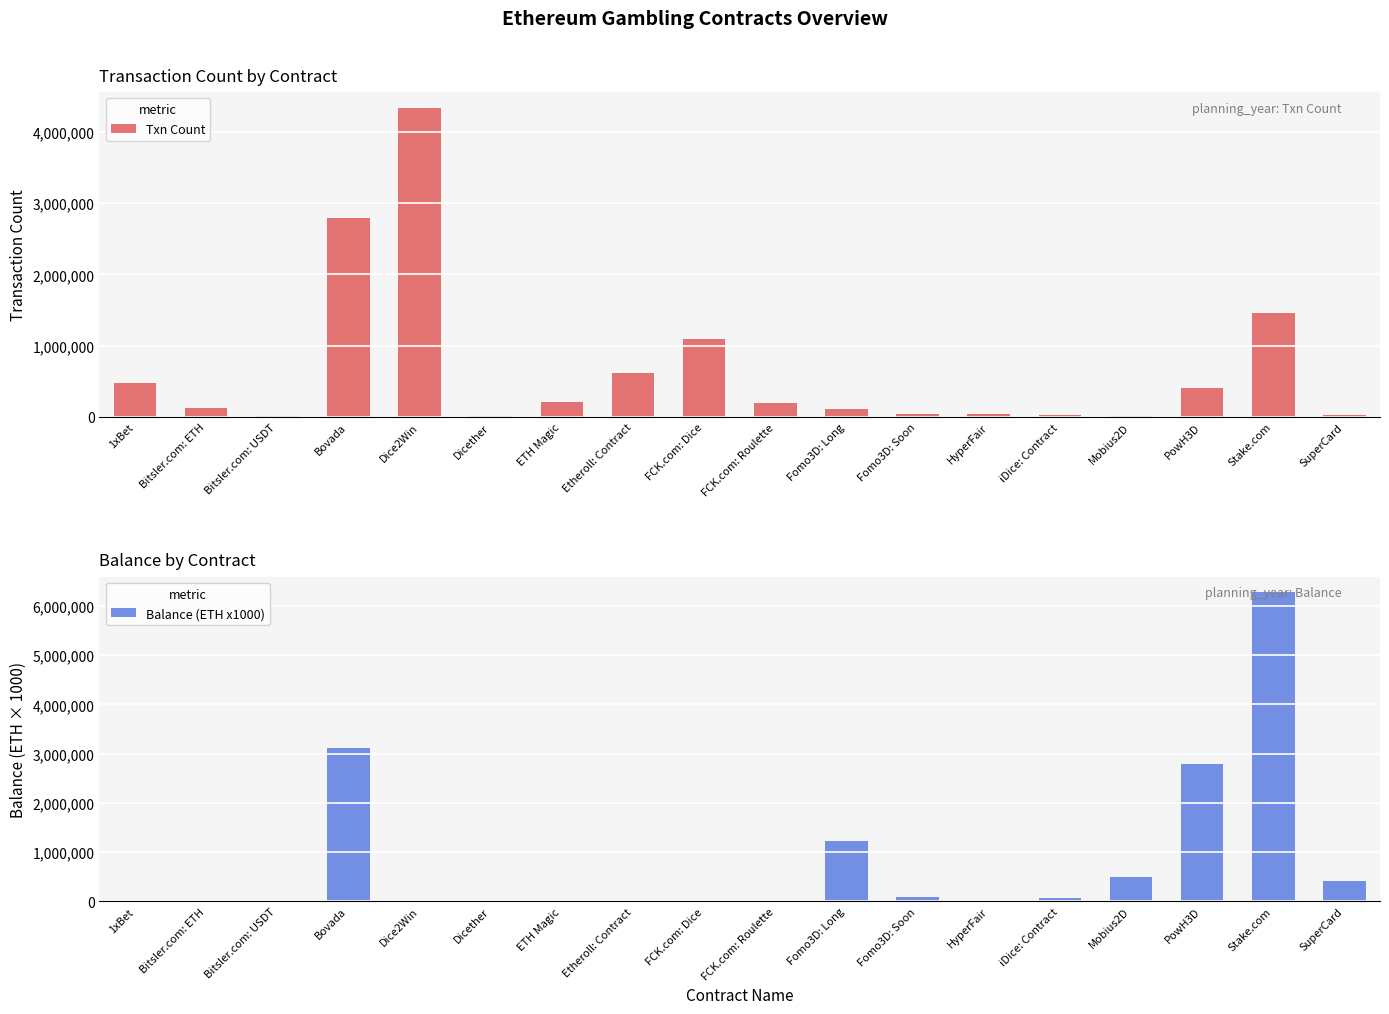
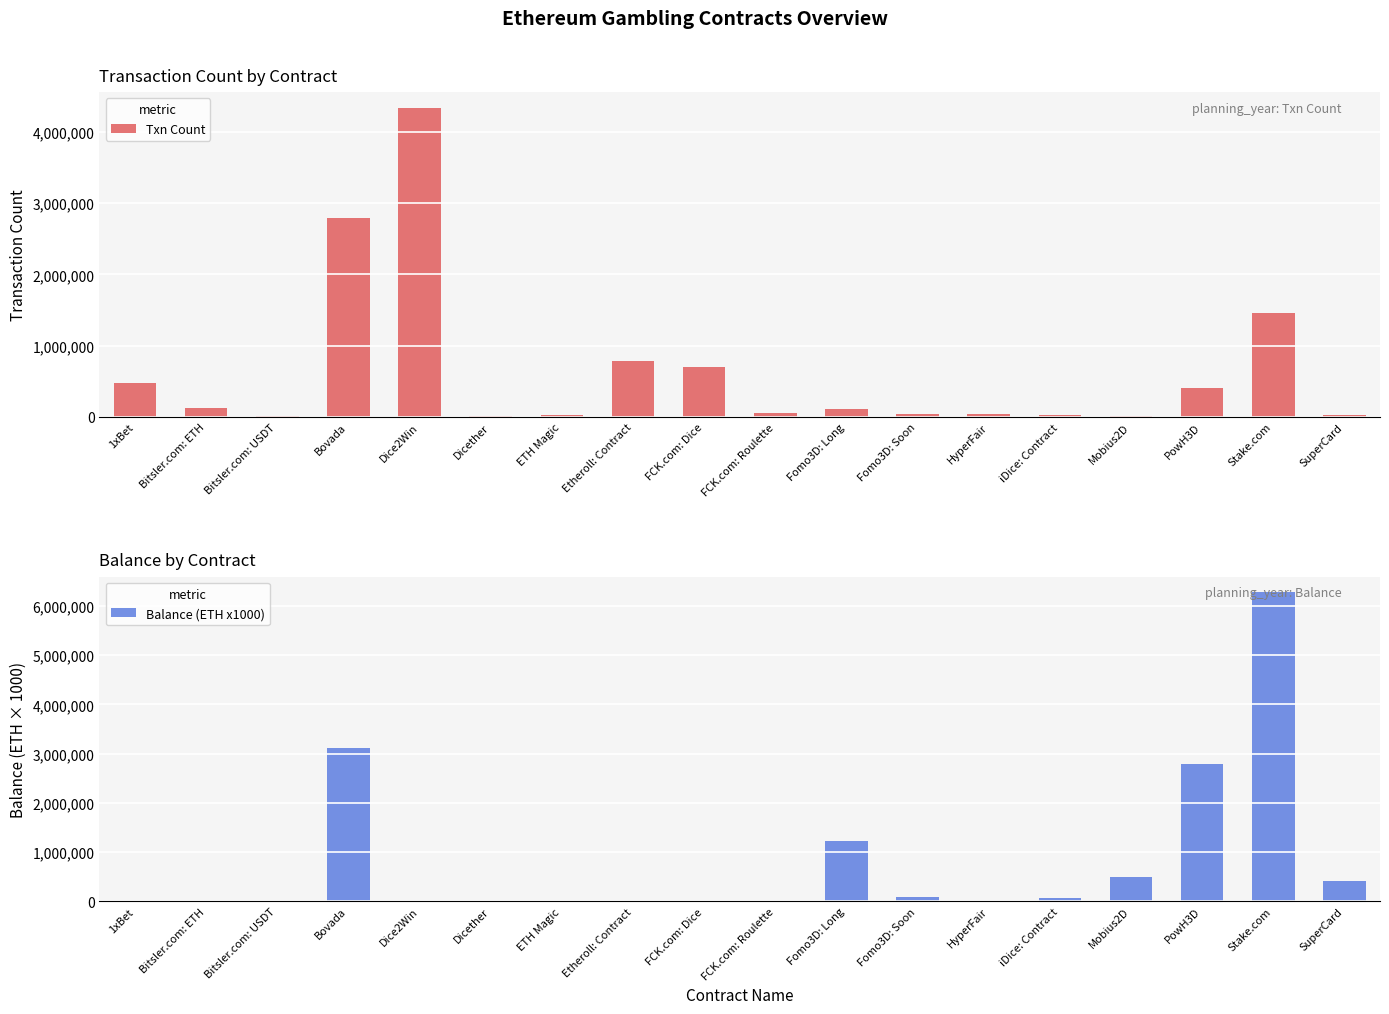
  {
    "Transaction Count by Contract": {
      "1xBet": "500,000",
      "Bitsler.com: ETH": "100,000",
      "Bovada": "2,800,000",
      "Dice2Win": "4,300,000",
-     "ETH Magic": "200,000",
-     "Etheroll: Contract": "600,000",
-     "FCK.com: Dice": "1,100,000",
-     "FCK.com: Roulette": "200,000",
+     "ETH Magic": "0",
+     "Etheroll: Contract": "800,000",
+     "FCK.com: Dice": "700,000",
+     "FCK.com: Roulette": "100,000",
      "Fomo3D: Long": "100,000",
      "Fomo3D: Soon": "0",
      "HyperFair": "0",
      "PowH3D": "400,000",
      "Stake.com": "1,500,000"
    },
    "Balance by Contract": {
      "1xBet": "0",
      "Bovada": "3,100,000",
      "ETH Magic": "0",
      "Etheroll: Contract": "0",
      "Fomo3D: Long": "1,200,000",
      "Fomo3D: Soon": "100,000",
      "HyperFair": "0",
      "iDice: Contract": "100,000",
      "Mobius2D": "500,000",
      "PowH3D": "2,800,000",
      "Stake.com": "6,300,000",
      "SuperCard": "400,000"
    }
  }
